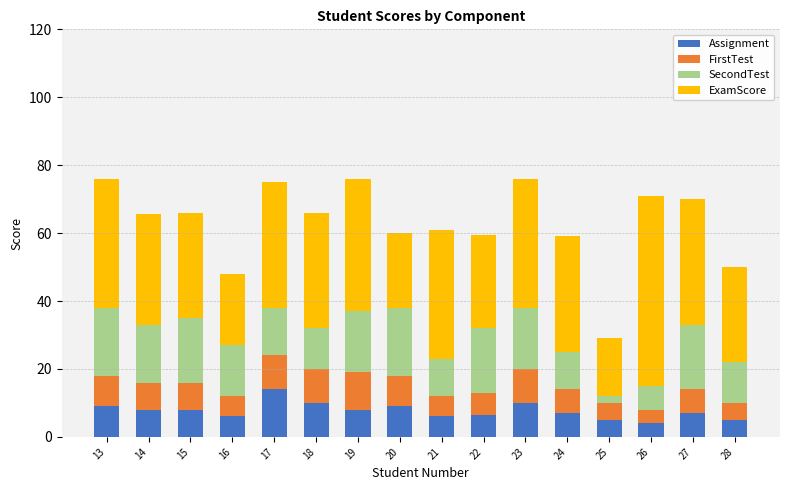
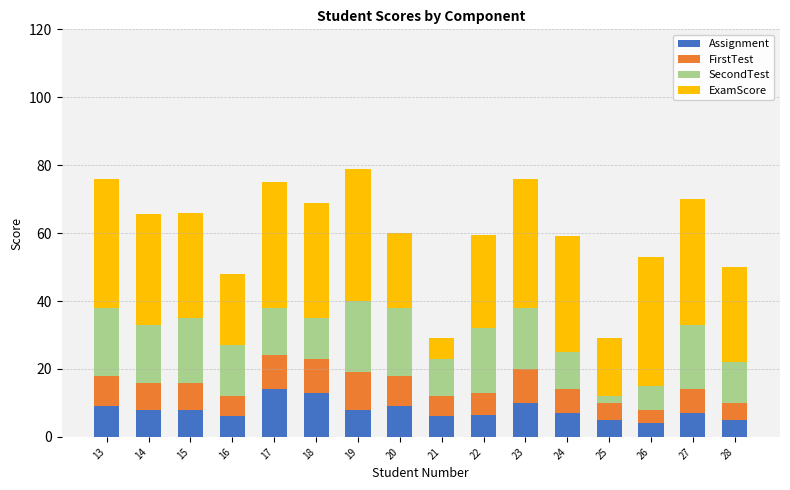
  {
    "Assignment": {
      "13": 9,
      "14": 8,
      "15": 8,
      "16": 6,
      "17": 14,
-     "18": 10,
+     "18": 13,
      "19": 8,
      "20": 9,
      "21": 6,
      "22": 7,
      "23": 10,
      "24": 7,
      "25": 5,
      "26": 4,
      "27": 7,
      "28": 5
    },
    "FirstTest": {
      "13": 9,
      "14": 8,
      "15": 8,
      "16": 6,
      "17": 10,
      "18": 10,
      "19": 11,
      "20": 9,
      "21": 6,
      "22": 7,
      "23": 10,
      "24": 7,
      "25": 5,
      "26": 4,
      "27": 7,
      "28": 5
    },
    "SecondTest": {
      "13": 20,
      "14": 17,
      "15": 19,
      "16": 15,
      "17": 14,
      "18": 12,
-     "19": 18,
+     "19": 21,
      "20": 20,
      "21": 11,
      "22": 19,
      "23": 18,
      "24": 11,
      "25": 2,
      "26": 7,
      "27": 19,
      "28": 12
    },
    "ExamScore": {
      "13": 38,
      "14": 33,
      "15": 31,
      "16": 21,
      "17": 37,
      "18": 34,
      "19": 39,
      "20": 22,
-     "21": 38,
+     "21": 6,
      "22": 28,
      "23": 38,
      "24": 34,
      "25": 17,
-     "26": 56,
+     "26": 38,
      "27": 37,
      "28": 28
    }
  }
